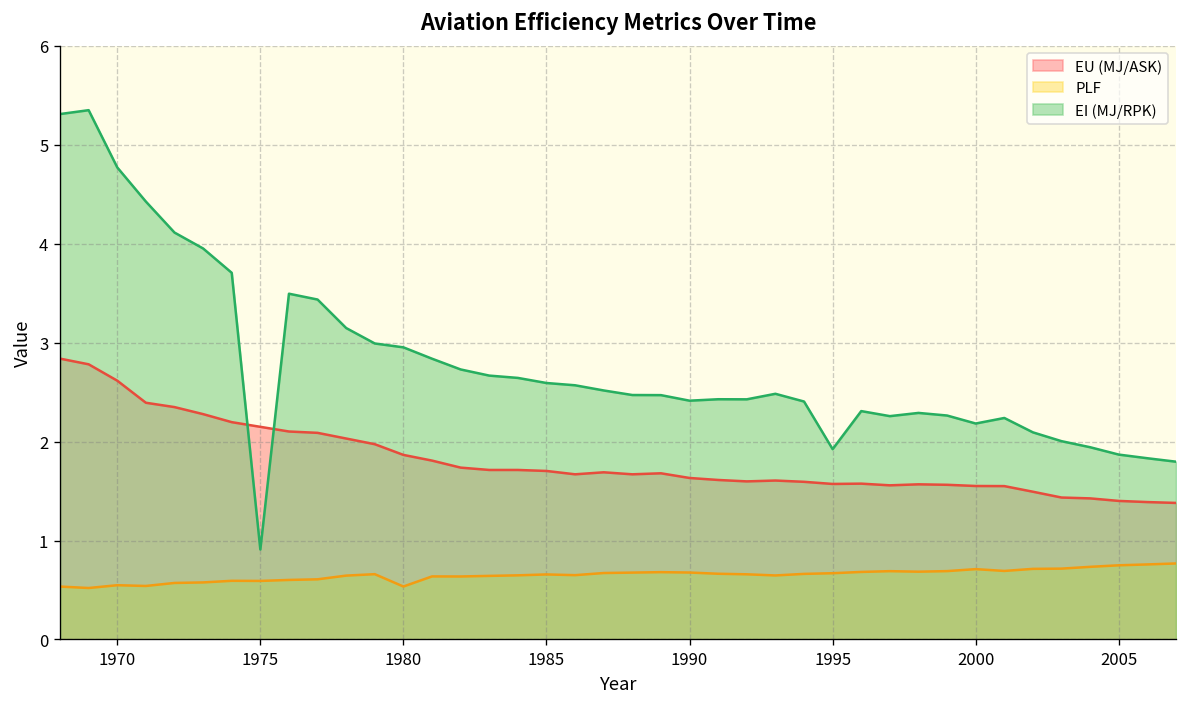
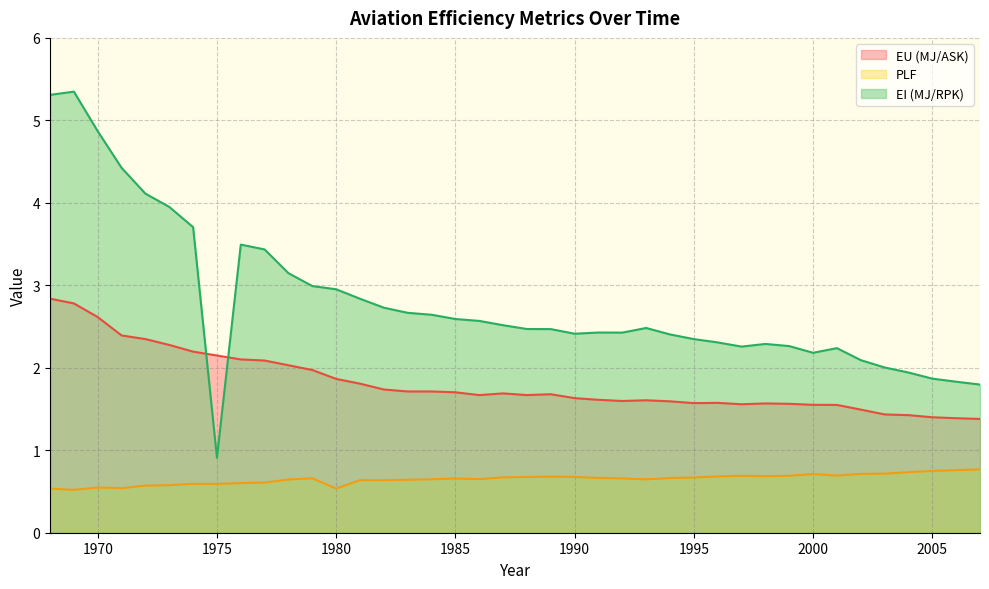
  {
    "EU (MJ/ASK)": {
      "1970": 2.6,
      "1975": 2.1,
      "1980": 1.9,
      "1985": 1.7,
      "1990": 1.6,
      "1995": 1.6,
      "2000": 1.6,
      "2005": 1.4
    },
    "PLF": {
      "1970": 0.5,
      "1975": 0.6,
      "1980": 0.5,
      "1985": 0.7,
      "1990": 0.7,
      "1995": 0.7,
      "2000": 0.7,
      "2005": 0.7
    },
    "EI (MJ/RPK)": {
-     "1970": 4.8,
+     "1970": 4.9,
      "1975": 0.9,
      "1980": 3.0,
      "1985": 2.6,
      "1990": 2.4,
-     "1995": 1.9,
+     "1995": 2.3,
      "2000": 2.2,
      "2005": 1.9
    }
  }
